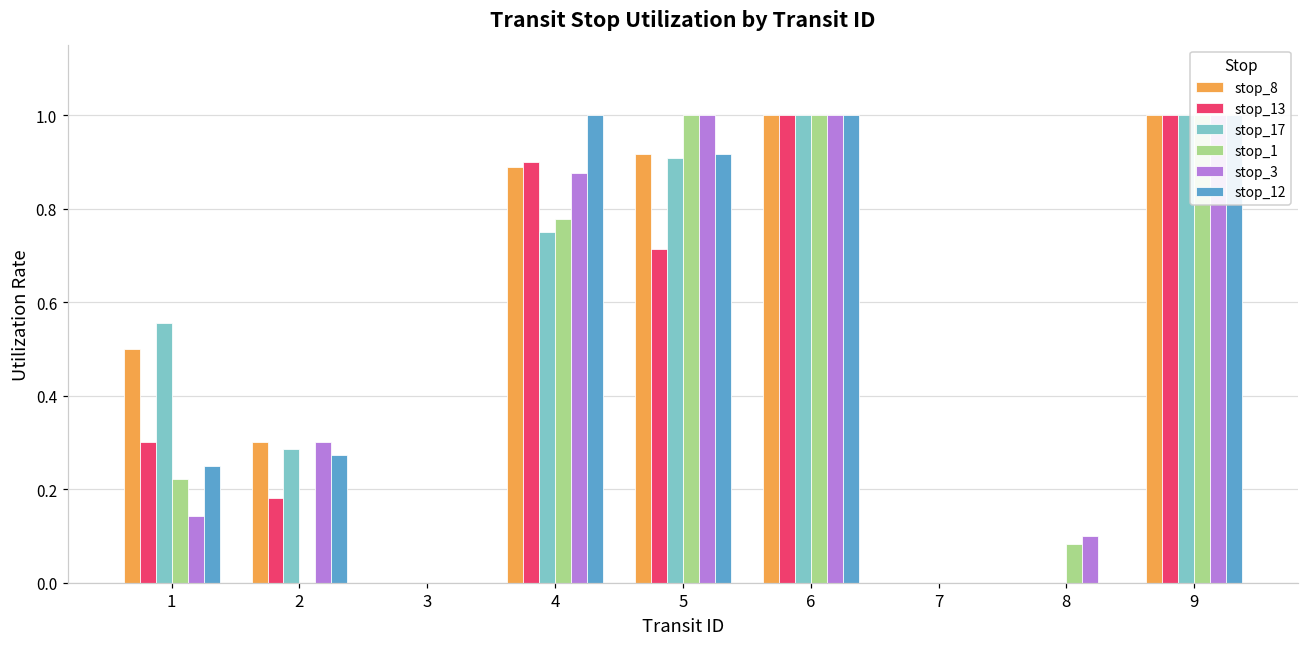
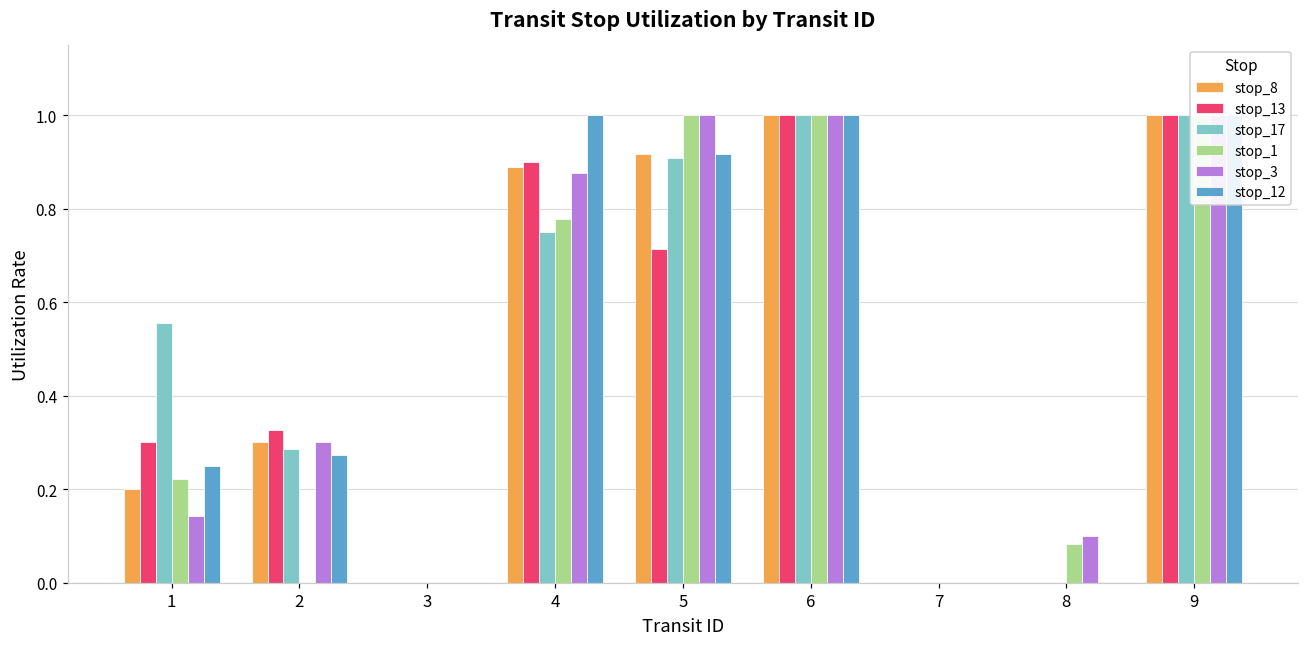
  {
    "stop_8": {
-     "1": 0.5,
+     "1": 0.2,
      "2": 0.3,
      "3": 0.0,
      "4": 0.89,
      "5": 0.92,
      "6": 1.0,
      "7": 0.0,
      "8": 0.0,
      "9": 1.0
    },
    "stop_13": {
      "1": 0.30,
-     "2": 0.18,
+     "2": 0.33,
      "3": 0.00,
      "4": 0.90,
      "5": 0.71,
      "6": 1.00,
      "7": 0.00,
      "8": 0.00,
      "9": 1.00
    },
    "stop_1": {
      "1": 0.22,
      "2": 0.00,
      "3": 0.00,
      "4": 0.78,
      "5": 1.00,
      "6": 1.00,
      "7": 0.00,
      "8": 0.08
    },
    "stop_3": {
      "1": 0.14,
      "2": 0.30,
      "3": 0.00,
      "4": 0.88,
      "5": 1.00,
      "6": 1.00,
      "7": 0.00,
      "8": 0.10
    }
  }
